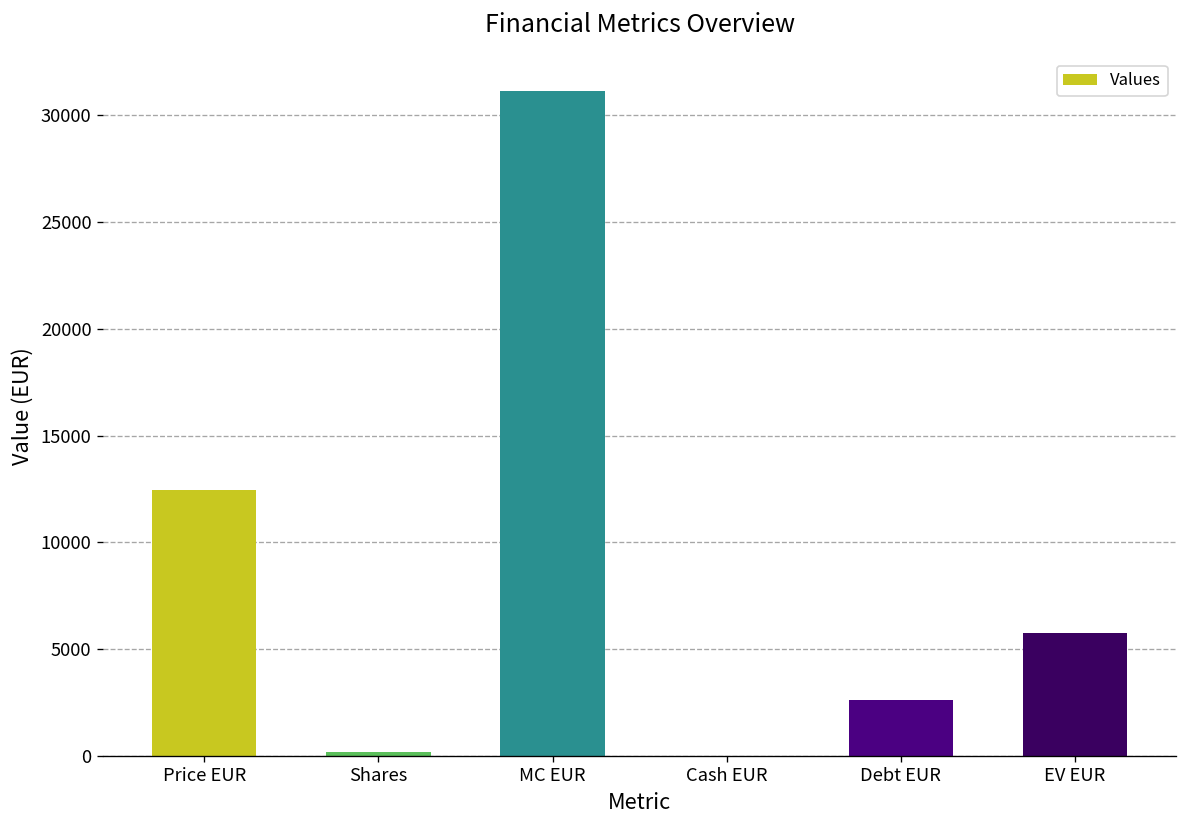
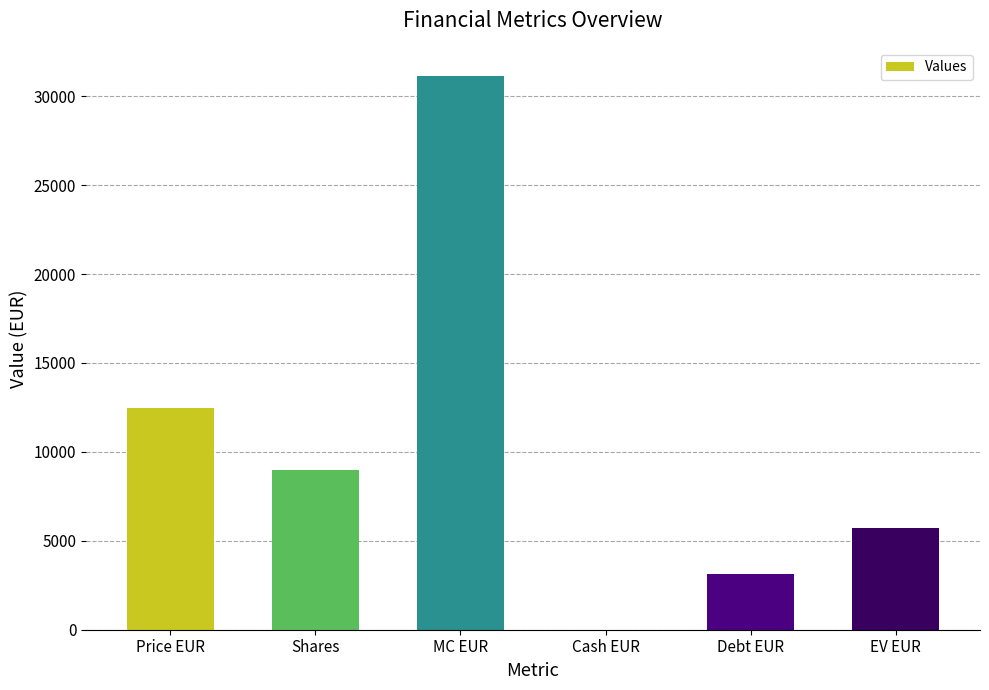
  {
    "Price EUR": 12500,
-   "Shares": 200,
+   "Shares": 9000,
    "MC EUR": 31200,
    "Cash EUR": 0,
-   "Debt EUR": 2600,
+   "Debt EUR": 3100,
    "EV EUR": 5700
  }
